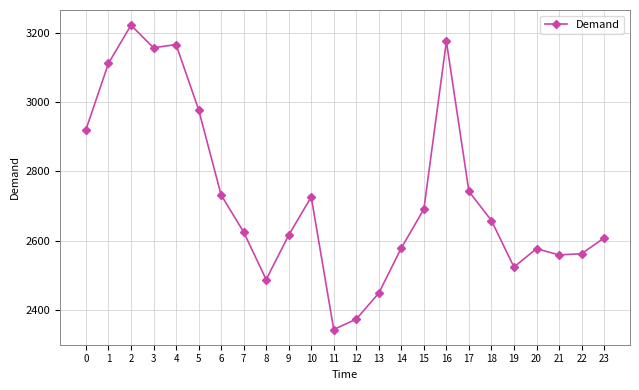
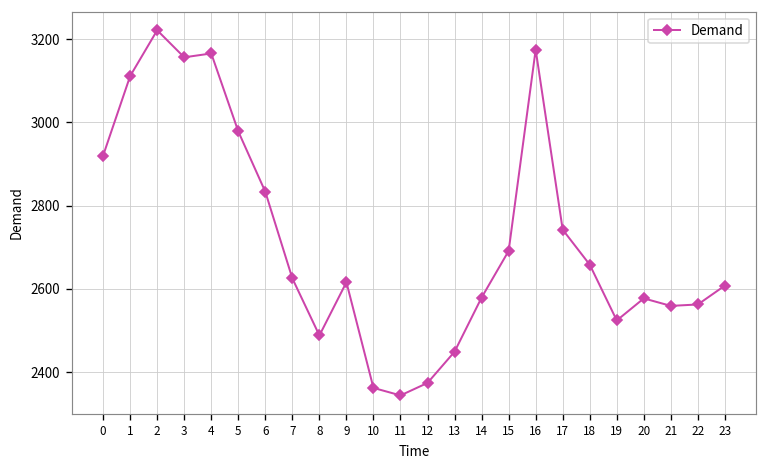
  {
    "0": 2920,
    "1": 3110,
    "2": 3220,
    "3": 3160,
    "4": 3170,
    "5": 2980,
-   "6": 2730,
+   "6": 2830,
    "7": 2630,
    "8": 2490,
    "9": 2620,
-   "10": 2730,
+   "10": 2360,
    "11": 2340,
    "12": 2370,
    "13": 2450,
    "14": 2580,
    "15": 2690,
    "16": 3170,
    "17": 2740,
    "18": 2660,
    "19": 2520,
    "20": 2580,
    "21": 2560,
    "22": 2560,
    "23": 2610
  }
